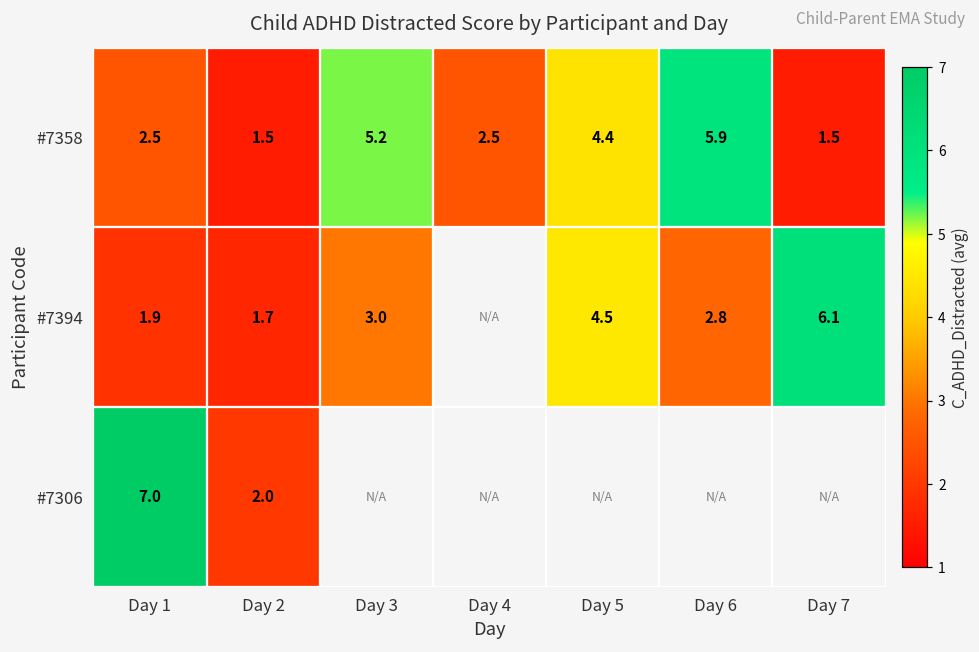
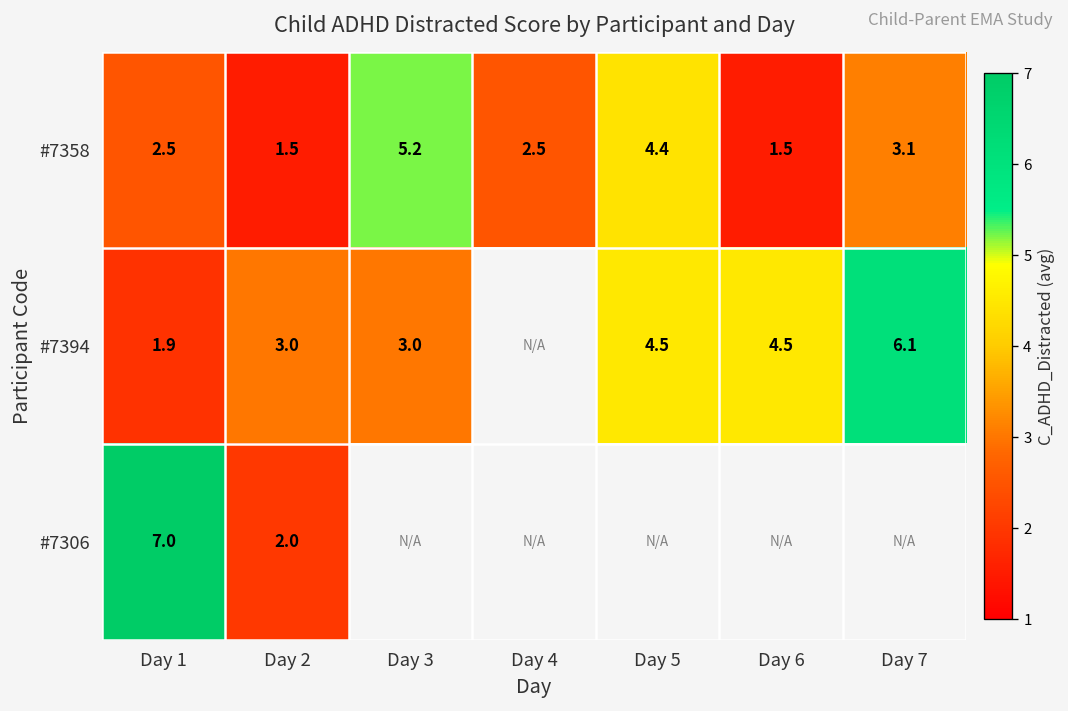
  {
    "#7358": {
      "Day 1": 2.5,
      "Day 2": 1.5,
      "Day 3": 5.2,
      "Day 4": 2.5,
      "Day 5": 4.4,
-     "Day 6": 5.9,
-     "Day 7": 1.5
+     "Day 6": 1.5,
+     "Day 7": 3.1
    },
    "#7394": {
      "Day 1": 1.9,
-     "Day 2": 1.7,
+     "Day 2": 3.0,
      "Day 3": 3.0,
      "Day 5": 4.5,
-     "Day 6": 2.8,
+     "Day 6": 4.5,
      "Day 7": 6.1
    },
    "#7306": {
      "Day 1": 7.0,
      "Day 2": 2.0
    }
  }
